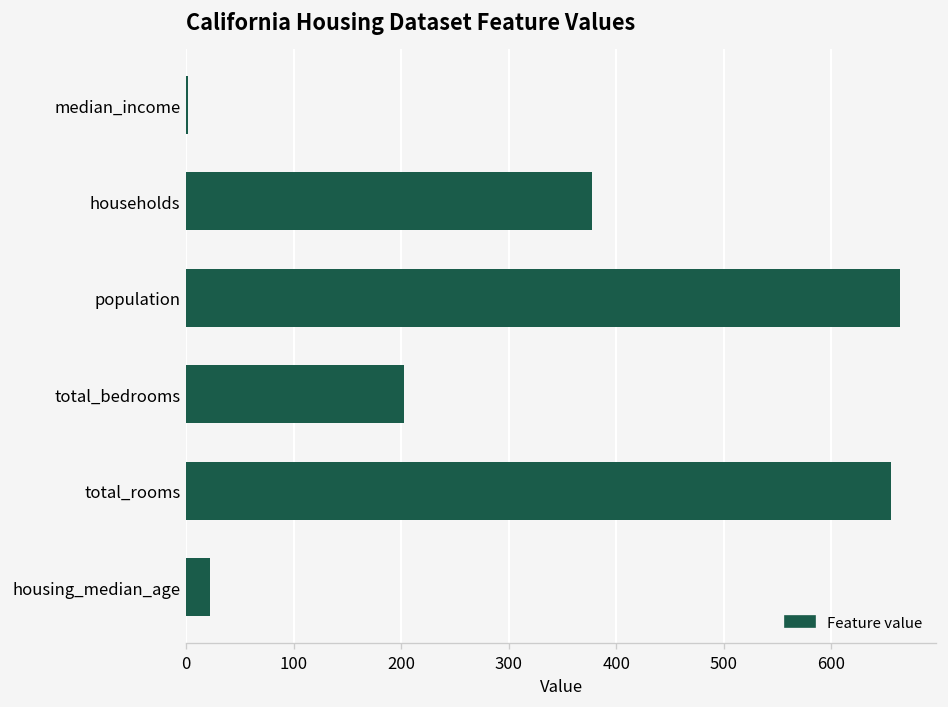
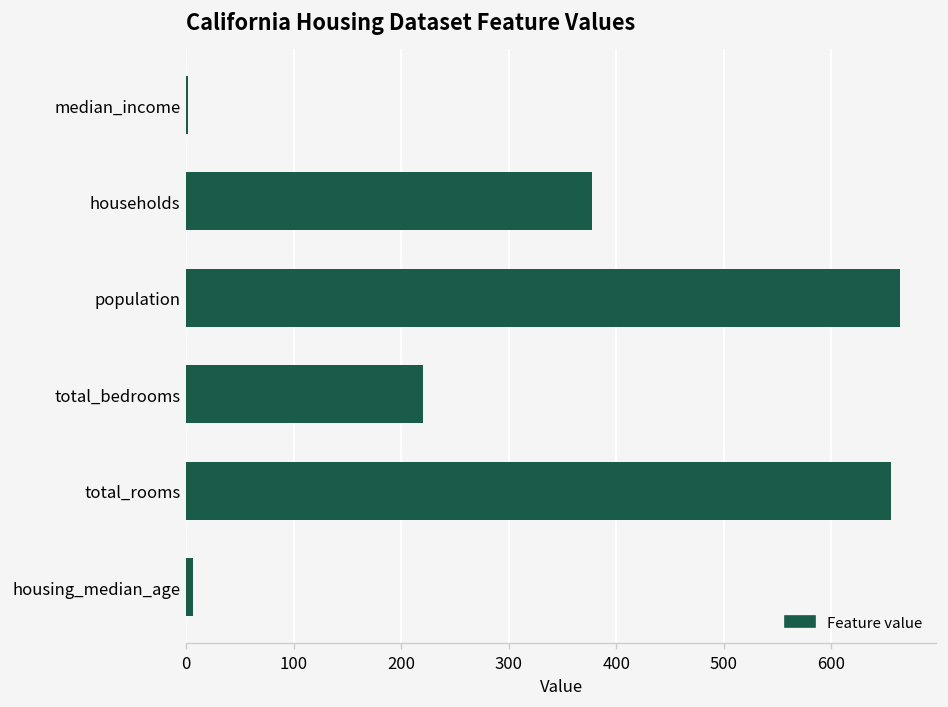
  {
    "households": 380,
    "population": 660,
-   "total_bedrooms": 200,
+   "total_bedrooms": 220,
    "total_rooms": 660,
-   "housing_median_age": 20
+   "housing_median_age": 10
  }
